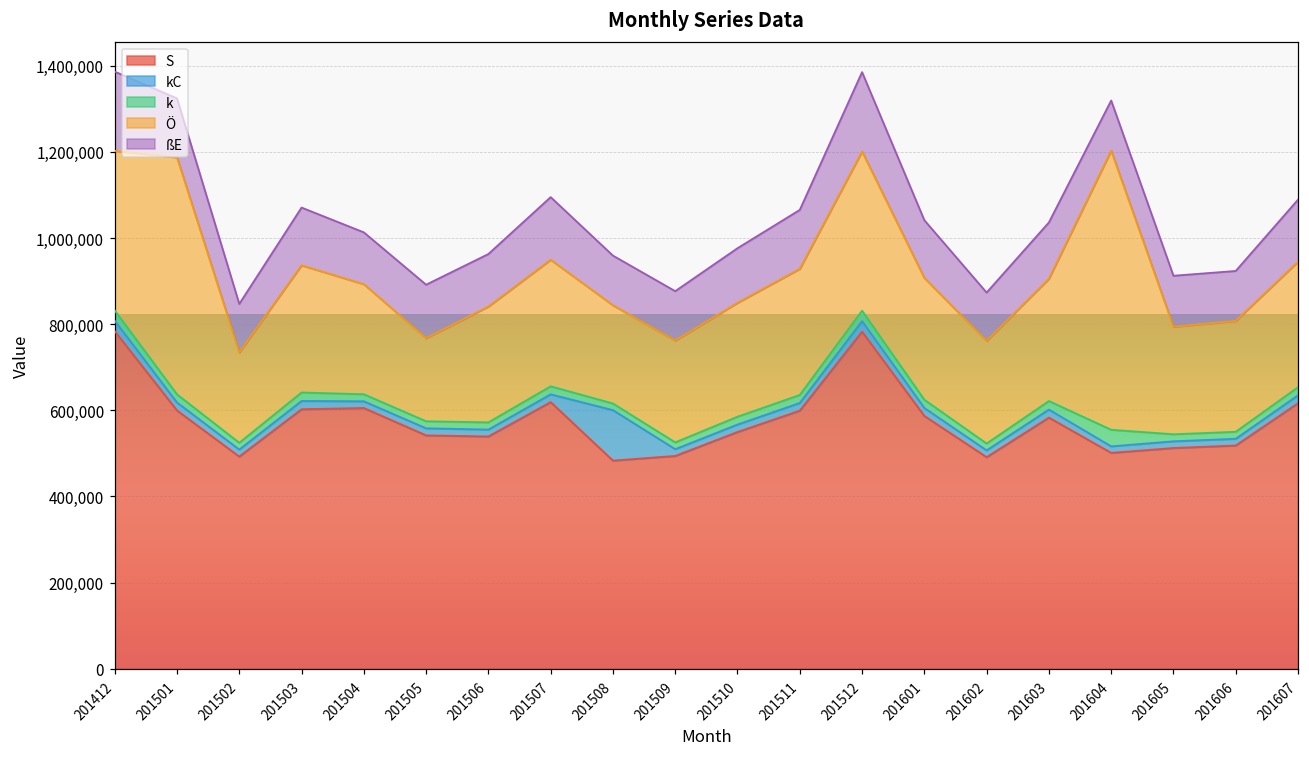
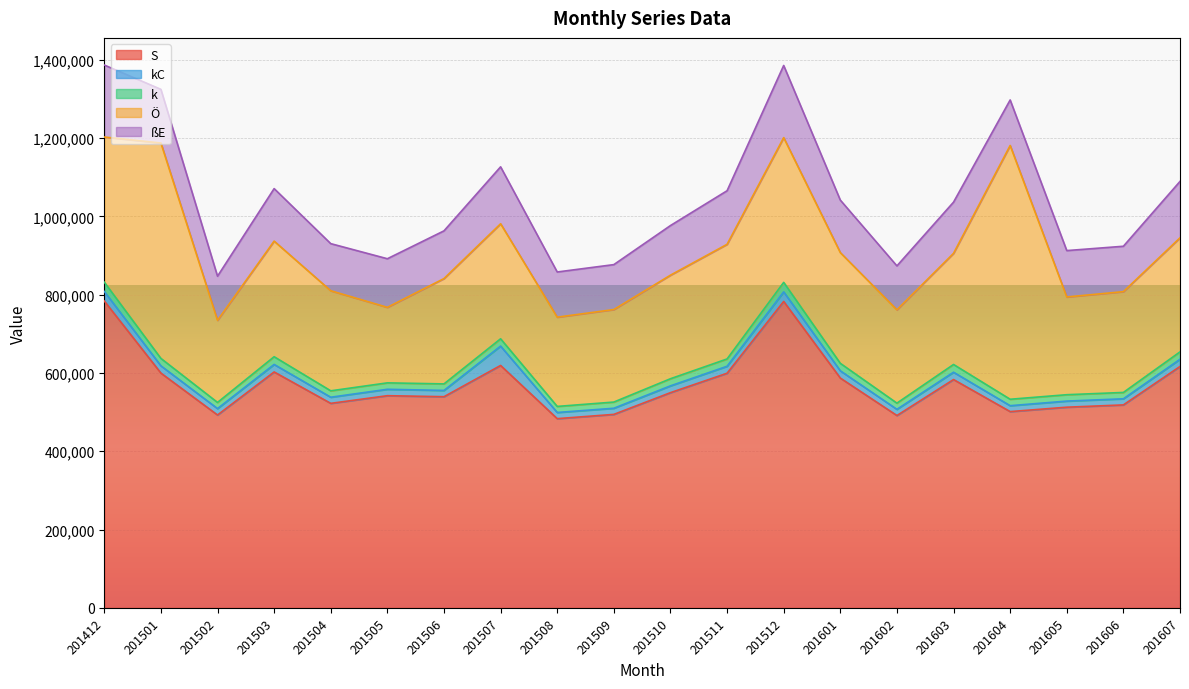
  {
    "S": {
      "201412": "780,000",
      "201501": "600,000",
      "201502": "490,000",
      "201503": "600,000",
-     "201504": "610,000",
+     "201504": "520,000",
      "201505": "540,000",
      "201506": "540,000",
      "201507": "620,000",
      "201508": "480,000",
      "201509": "490,000",
      "201510": "550,000",
      "201511": "600,000",
      "201512": "780,000",
      "201601": "590,000",
      "201602": "490,000",
      "201603": "580,000",
      "201604": "500,000",
      "201605": "510,000",
      "201606": "520,000",
      "201607": "620,000"
    },
    "kC": {
      "201412": "20,000",
      "201501": "20,000",
      "201502": "20,000",
      "201503": "20,000",
      "201504": "20,000",
      "201505": "20,000",
      "201506": "20,000",
-     "201507": "20,000",
-     "201508": "120,000",
+     "201507": "50,000",
+     "201508": "20,000",
      "201509": "20,000",
      "201510": "20,000",
      "201511": "20,000",
      "201512": "20,000",
      "201601": "20,000",
      "201602": "20,000",
      "201603": "20,000",
      "201604": "20,000",
      "201605": "20,000",
      "201606": "20,000",
      "201607": "20,000"
    },
    "k": {
      "201412": "20,000",
      "201501": "20,000",
      "201502": "20,000",
      "201503": "20,000",
      "201504": "20,000",
      "201505": "20,000",
      "201506": "20,000",
      "201507": "20,000",
      "201508": "20,000",
      "201509": "20,000",
      "201510": "20,000",
      "201511": "20,000",
      "201512": "20,000",
      "201601": "20,000",
      "201602": "20,000",
      "201603": "20,000",
-     "201604": "40,000",
+     "201604": "20,000",
      "201605": "20,000",
      "201606": "20,000",
      "201607": "20,000"
    },
    "Ö": {
      "201412": "370,000",
      "201502": "210,000",
      "201503": "300,000",
      "201504": "260,000",
      "201505": "190,000",
      "201506": "270,000",
      "201507": "290,000",
      "201508": "230,000",
      "201509": "240,000",
      "201510": "260,000",
      "201511": "290,000",
      "201512": "370,000",
      "201601": "280,000",
      "201602": "240,000",
      "201603": "280,000",
      "201604": "650,000",
      "201605": "250,000",
      "201606": "260,000",
      "201607": "290,000"
    },
    "ßE": {
      "201412": "180,000",
      "201502": "110,000",
      "201503": "130,000",
      "201504": "120,000",
      "201505": "120,000",
      "201506": "120,000",
      "201507": "150,000",
      "201508": "120,000",
      "201509": "110,000",
      "201510": "130,000",
      "201511": "140,000",
      "201512": "180,000",
      "201601": "130,000",
      "201602": "110,000",
      "201603": "130,000",
      "201604": "120,000",
      "201605": "120,000",
      "201606": "120,000",
      "201607": "140,000"
    }
  }
